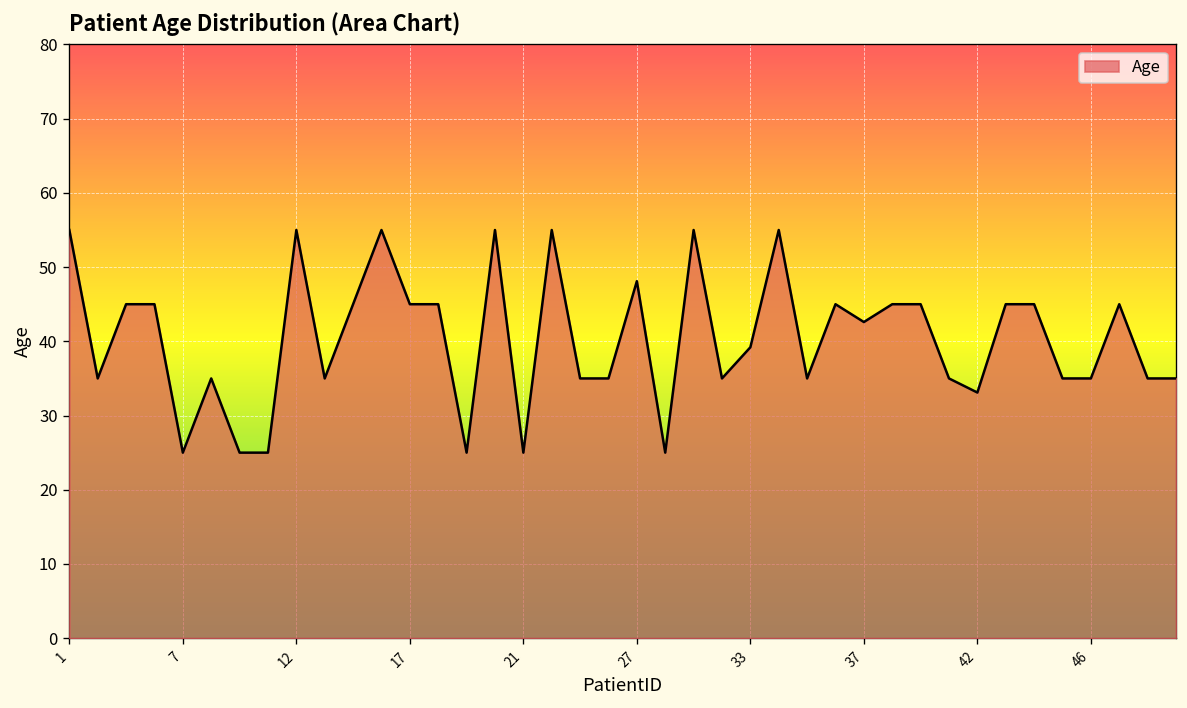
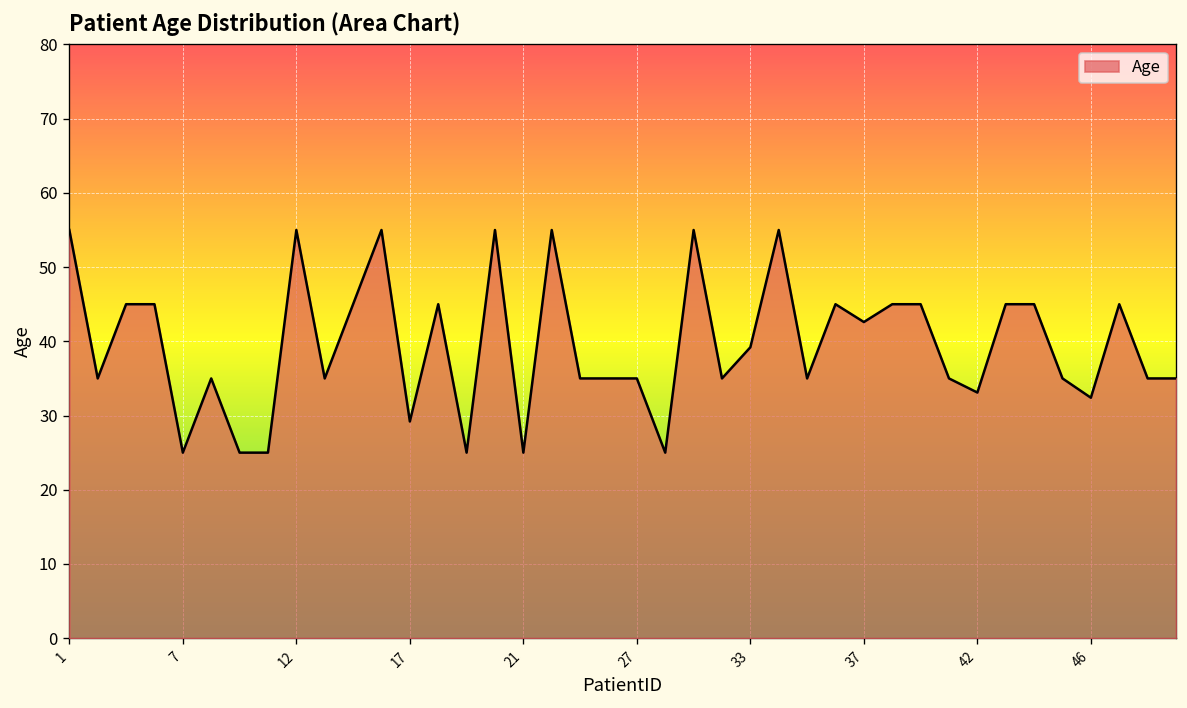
  {
    "1": 55,
    "7": 25,
    "12": 55,
-   "17": 45,
+   "17": 29,
    "21": 25,
-   "27": 48,
+   "27": 35,
    "33": 39,
    "37": 43,
    "42": 33,
-   "46": 35
+   "46": 32
  }
